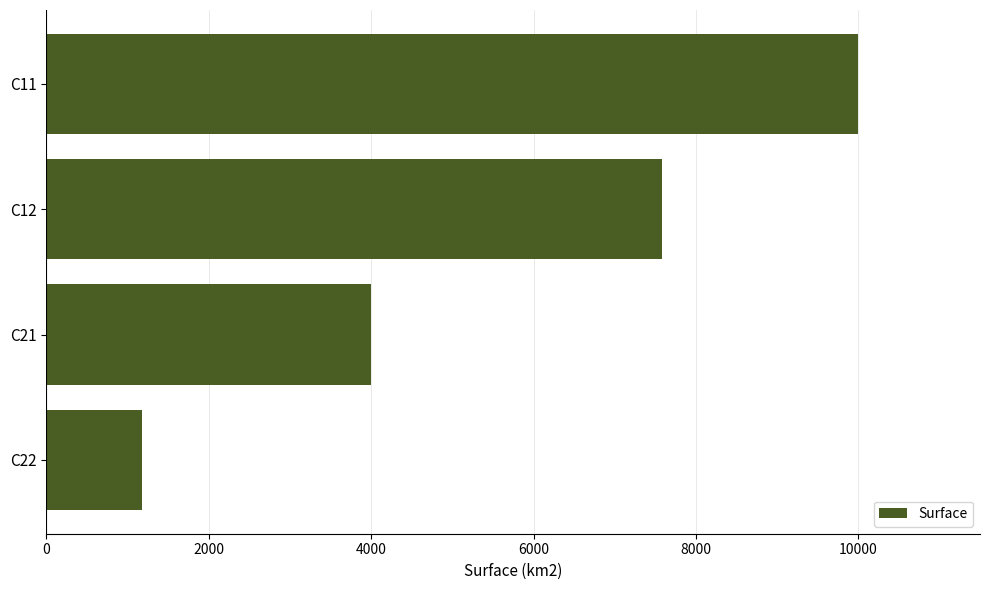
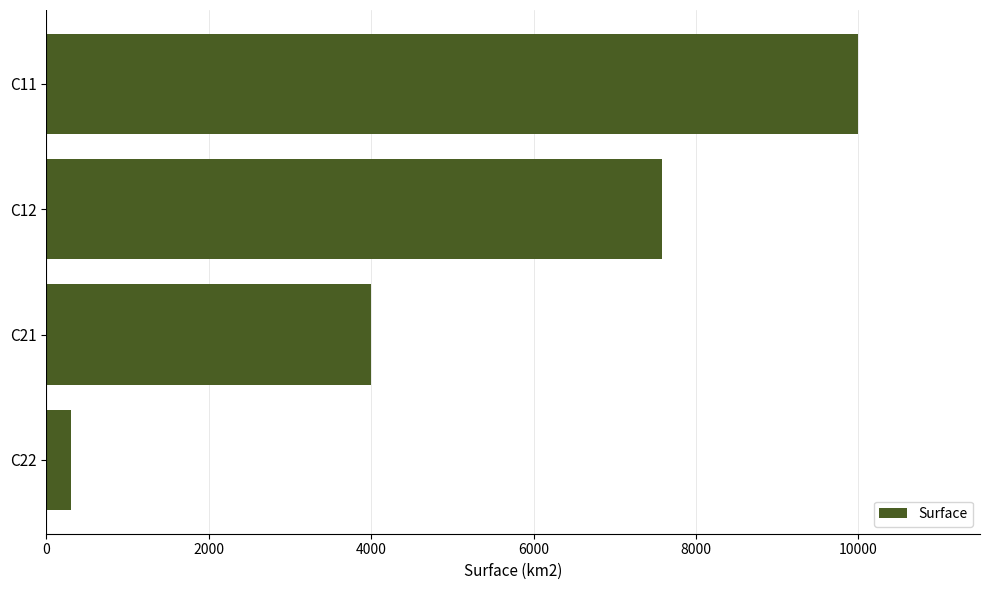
  {
    "C11": 10000,
    "C12": 7600,
    "C21": 4000,
-   "C22": 1200
+   "C22": 300
  }
